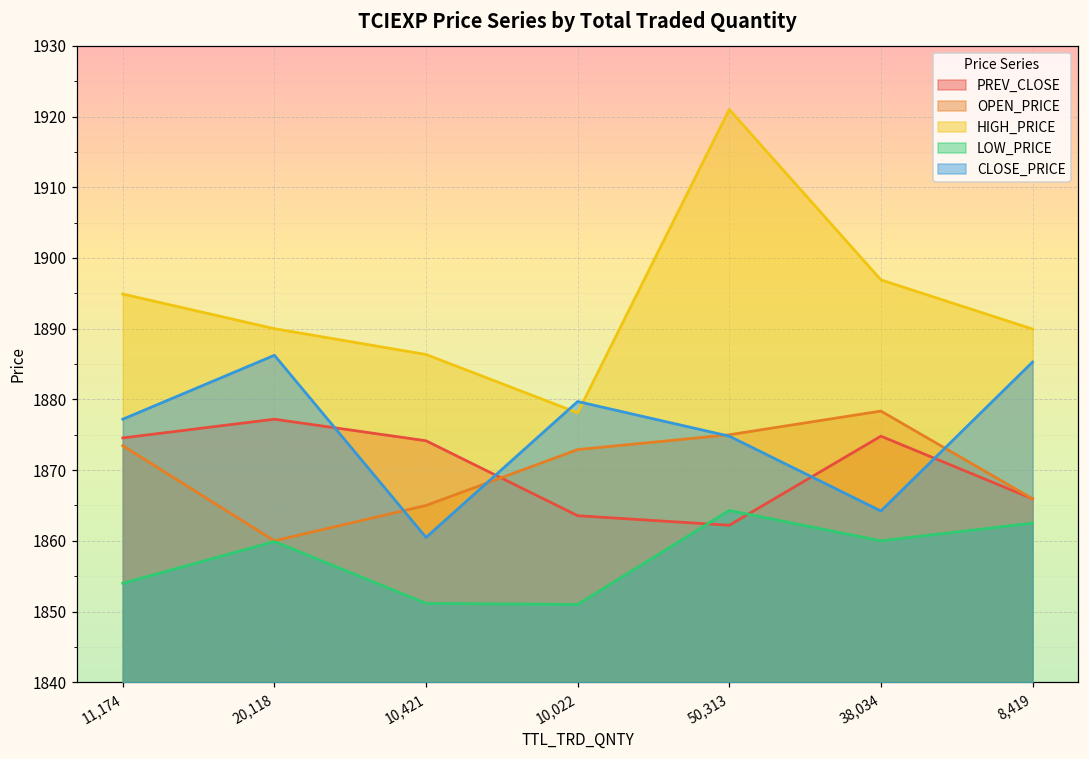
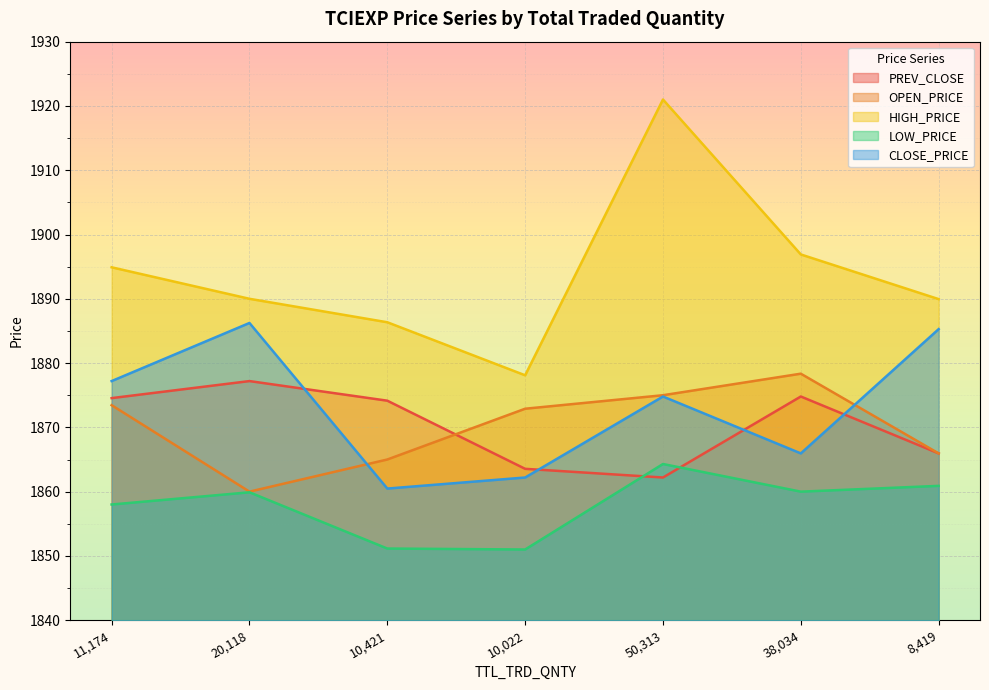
  {
    "LOW_PRICE": {
-     "11,174": 1854,
+     "11,174": 1858,
      "10,421": 1851,
      "10,022": 1851,
      "50,313": 1864,
      "38,034": 1860,
-     "8,419": 1863
+     "8,419": 1861
    },
    "CLOSE_PRICE": {
      "11,174": 1877,
      "20,118": 1886,
      "10,421": 1860,
-     "10,022": 1880,
-     "38,034": 1864,
+     "10,022": 1862,
+     "38,034": 1866,
      "8,419": 1885
    }
  }
